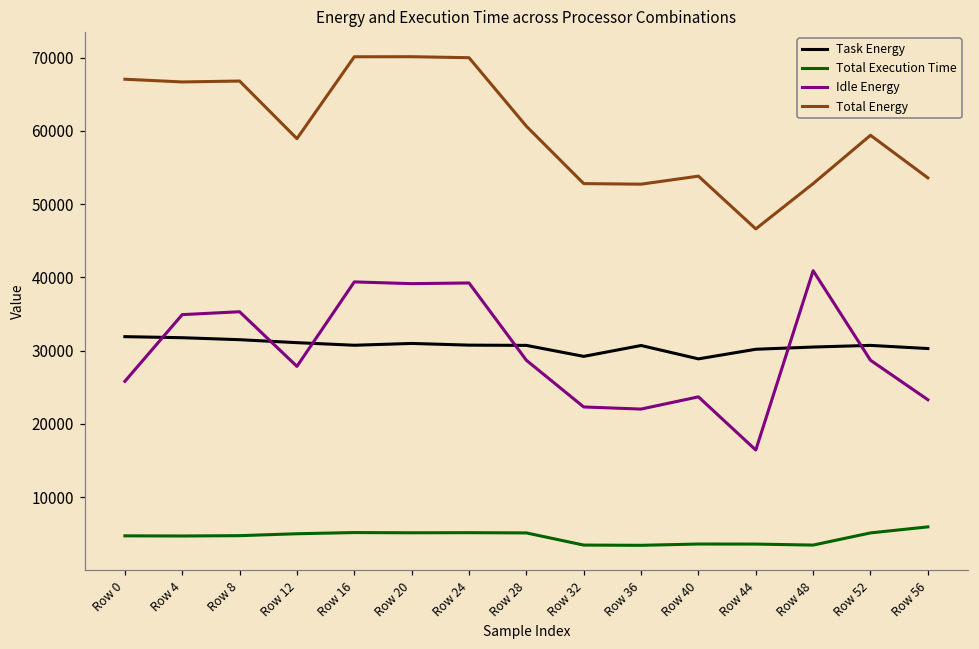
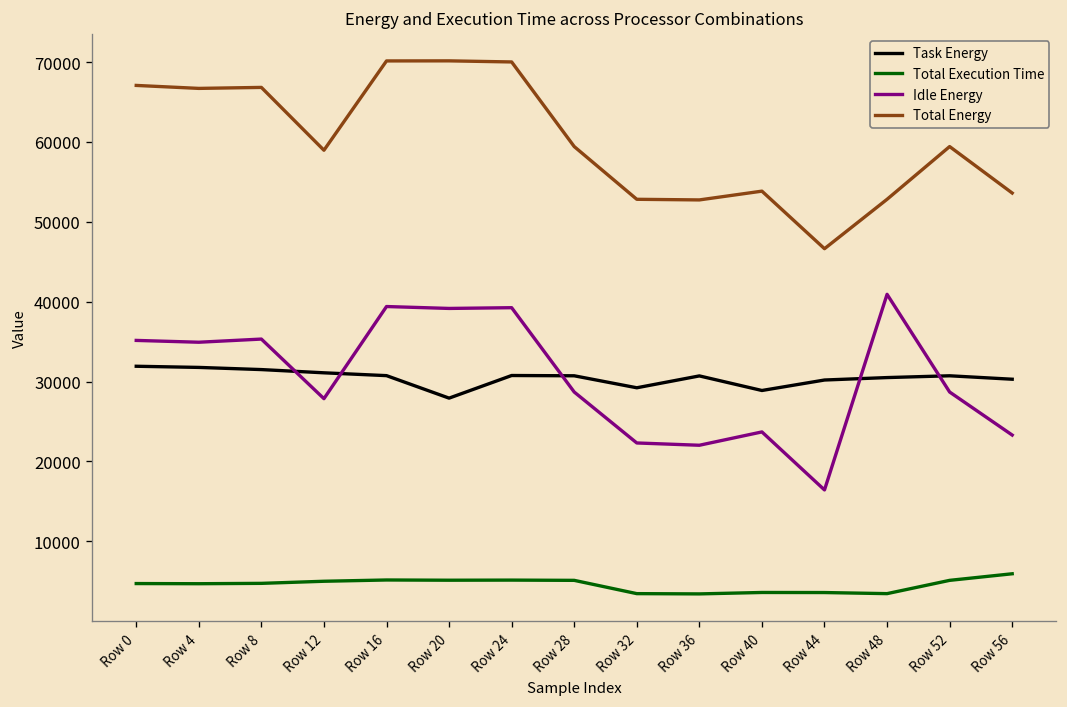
  {
    "Task Energy": {
      "Row 0": 32000,
      "Row 4": 32000,
      "Row 8": 32000,
      "Row 12": 31000,
      "Row 16": 31000,
-     "Row 20": 31000,
+     "Row 20": 28000,
      "Row 24": 31000,
      "Row 28": 31000,
      "Row 32": 29000,
      "Row 36": 31000,
      "Row 40": 29000,
      "Row 44": 30000,
      "Row 48": 31000,
      "Row 52": 31000,
      "Row 56": 30000
    },
    "Total Execution Time": {
      "Row 0": 5000,
      "Row 4": 5000,
      "Row 8": 5000,
      "Row 12": 5000,
      "Row 16": 5000,
      "Row 20": 5000,
      "Row 24": 5000,
      "Row 28": 5000,
      "Row 32": 3000,
      "Row 36": 3000,
      "Row 40": 4000,
      "Row 44": 4000,
      "Row 48": 3000,
      "Row 52": 5000,
      "Row 56": 6000
    },
    "Idle Energy": {
-     "Row 0": 26000,
+     "Row 0": 35000,
      "Row 4": 35000,
      "Row 8": 35000,
      "Row 12": 28000,
      "Row 16": 39000,
      "Row 20": 39000,
      "Row 24": 39000,
      "Row 28": 29000,
      "Row 32": 22000,
      "Row 36": 22000,
      "Row 40": 24000,
      "Row 44": 16000,
      "Row 48": 41000,
      "Row 52": 29000,
      "Row 56": 23000
    },
    "Total Energy": {
      "Row 0": 67000,
      "Row 4": 67000,
      "Row 8": 67000,
      "Row 12": 59000,
      "Row 16": 70000,
      "Row 20": 70000,
      "Row 24": 70000,
-     "Row 28": 61000,
+     "Row 28": 59000,
      "Row 32": 53000,
      "Row 36": 53000,
      "Row 40": 54000,
      "Row 44": 47000,
      "Row 48": 53000,
      "Row 52": 59000,
      "Row 56": 54000
    }
  }
